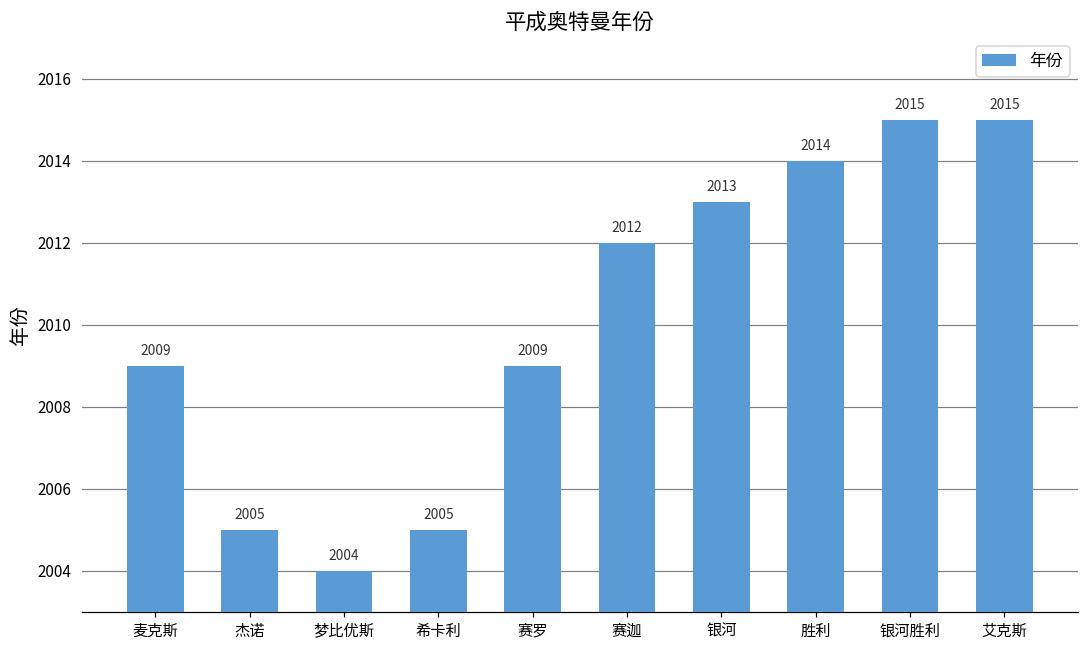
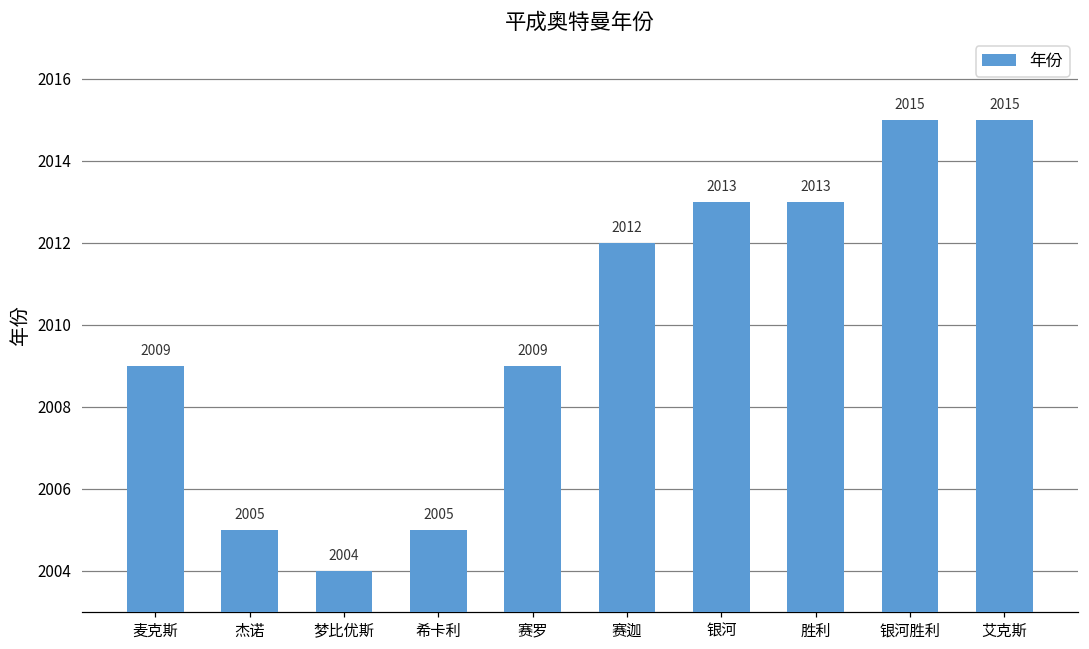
  {
    "麦克斯": 2009,
    "杰诺": 2005,
    "梦比优斯": 2004,
    "希卡利": 2005,
    "赛罗": 2009,
    "赛迦": 2012,
    "银河": 2013,
-   "胜利": 2014,
+   "胜利": 2013,
    "银河胜利": 2015,
    "艾克斯": 2015
  }
